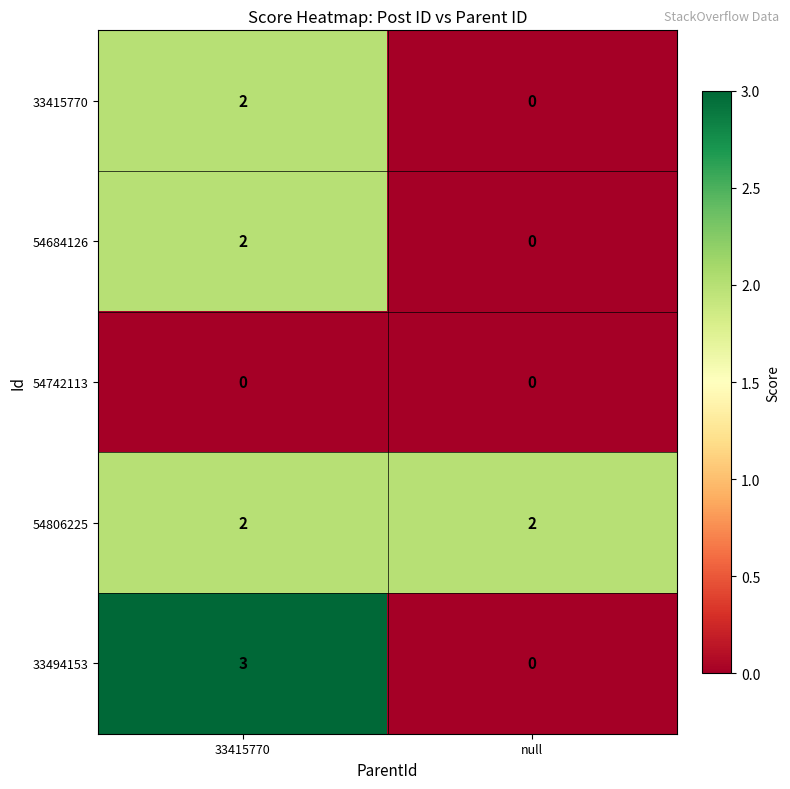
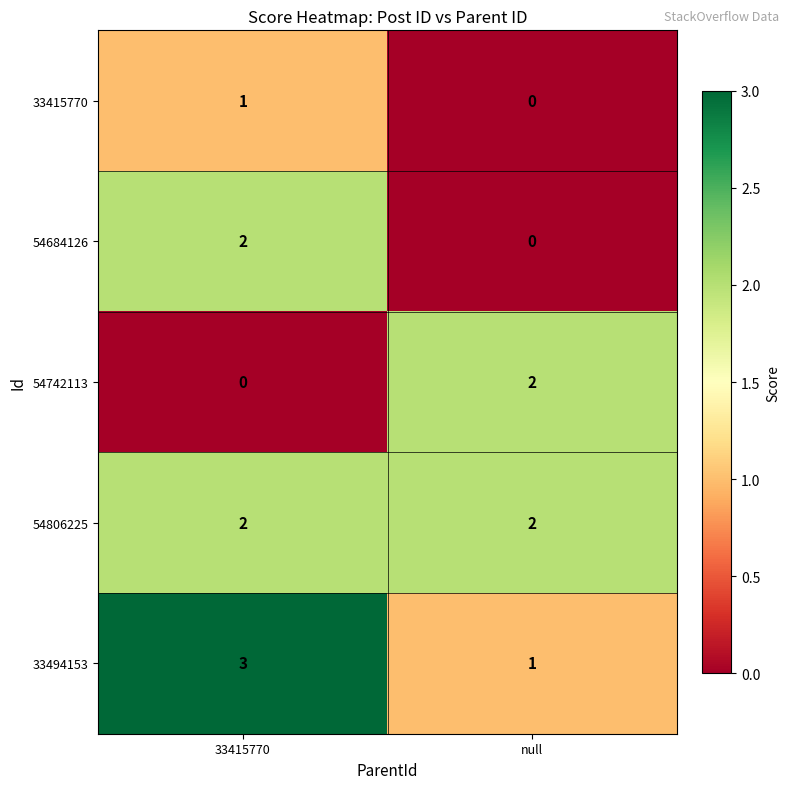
  {
    "33415770": {
-     "33415770": 2,
+     "33415770": 1,
      "null": 0
    },
    "54684126": {
      "33415770": 2,
      "null": 0
    },
    "54742113": {
      "33415770": 0,
-     "null": 0
+     "null": 2
    },
    "54806225": {
      "33415770": 2,
      "null": 2
    },
    "33494153": {
      "33415770": 3,
-     "null": 0
+     "null": 1
    }
  }
